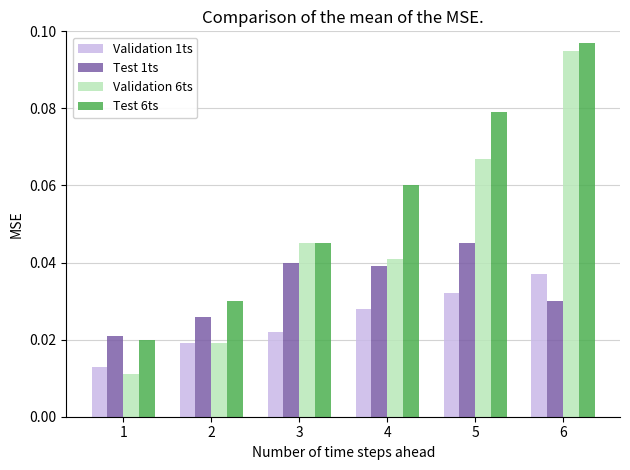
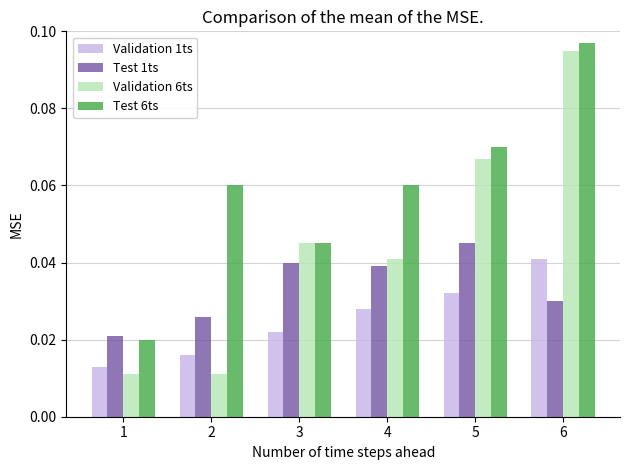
  {
    "Validation 1ts": {
      "1": 0.013,
-     "2": 0.019,
+     "2": 0.016,
      "3": 0.022,
      "4": 0.028,
      "5": 0.032,
-     "6": 0.037
+     "6": 0.041
    },
    "Test 1ts": {
      "1": 0.021,
      "2": 0.026,
      "3": 0.040,
      "4": 0.039,
      "5": 0.045,
      "6": 0.030
    },
    "Validation 6ts": {
      "1": 0.011,
-     "2": 0.019,
+     "2": 0.011,
      "3": 0.045,
      "4": 0.041,
      "5": 0.067,
      "6": 0.095
    },
    "Test 6ts": {
      "1": 0.020,
-     "2": 0.03,
+     "2": 0.06,
      "3": 0.045,
      "4": 0.060,
-     "5": 0.079,
+     "5": 0.070,
      "6": 0.097
    }
  }
